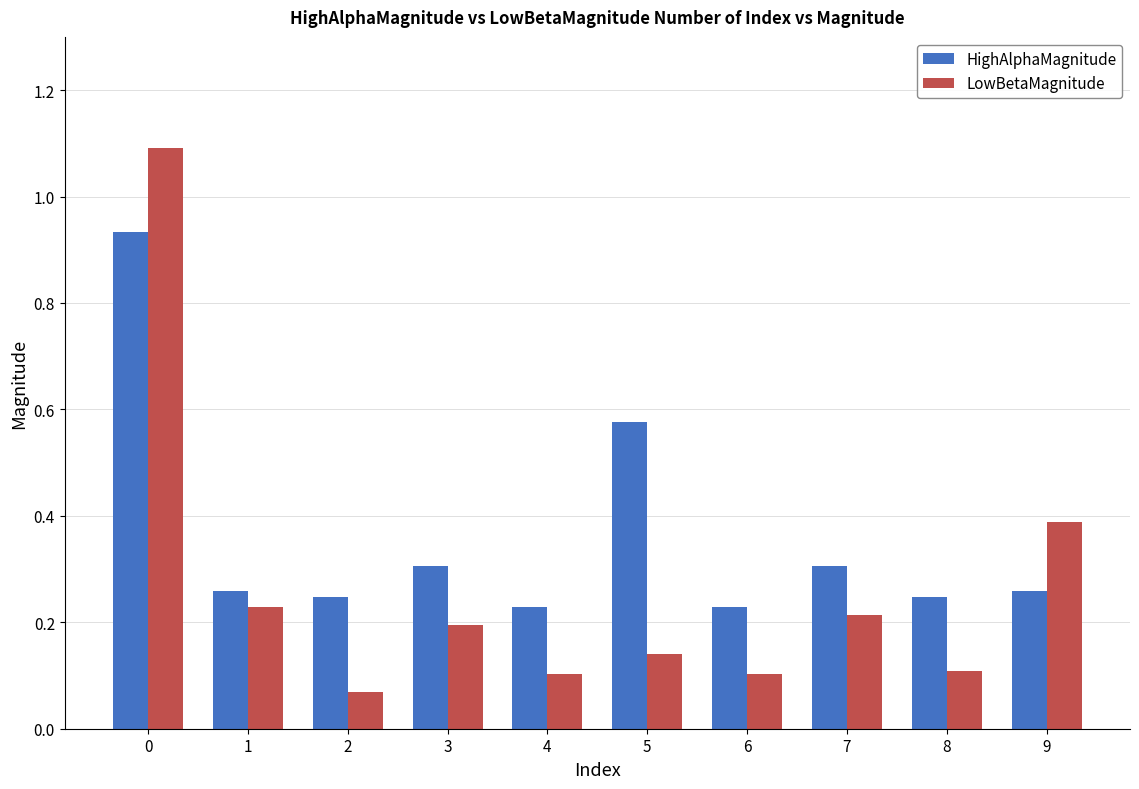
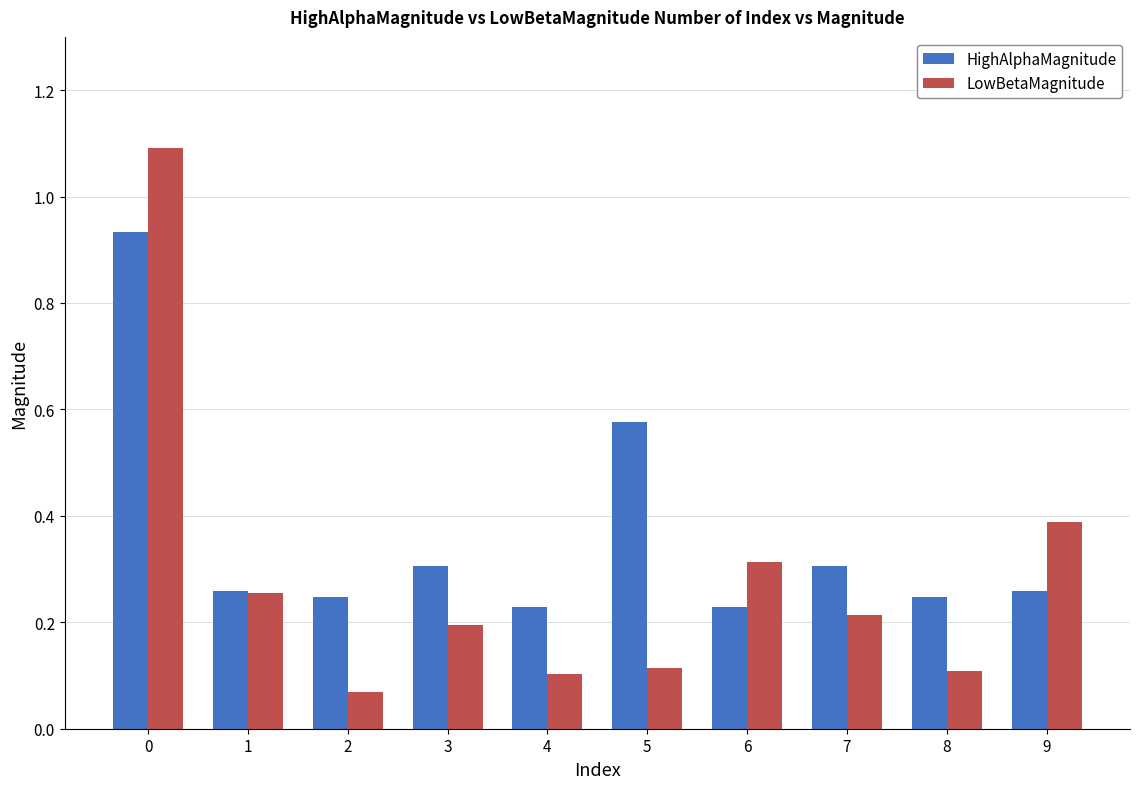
  {
    "HighAlphaMagnitude": {
      "0": 0.93,
      "1": 0.26,
      "2": 0.25,
      "3": 0.31,
      "4": 0.23,
      "5": 0.58,
      "6": 0.23,
      "7": 0.31,
      "8": 0.25,
      "9": 0.26
    },
    "LowBetaMagnitude": {
      "0": 1.09,
-     "1": 0.23,
+     "1": 0.26,
      "2": 0.07,
      "3": 0.19,
      "4": 0.10,
-     "5": 0.14,
-     "6": 0.10,
+     "5": 0.11,
+     "6": 0.31,
      "7": 0.21,
      "8": 0.11,
      "9": 0.39
    }
  }
